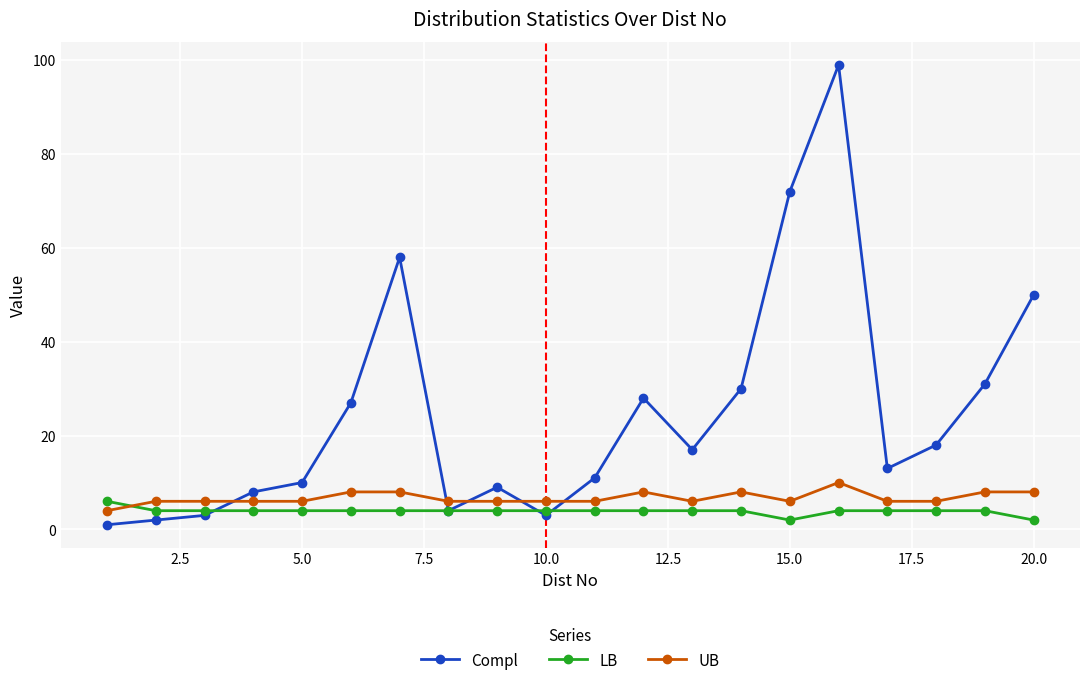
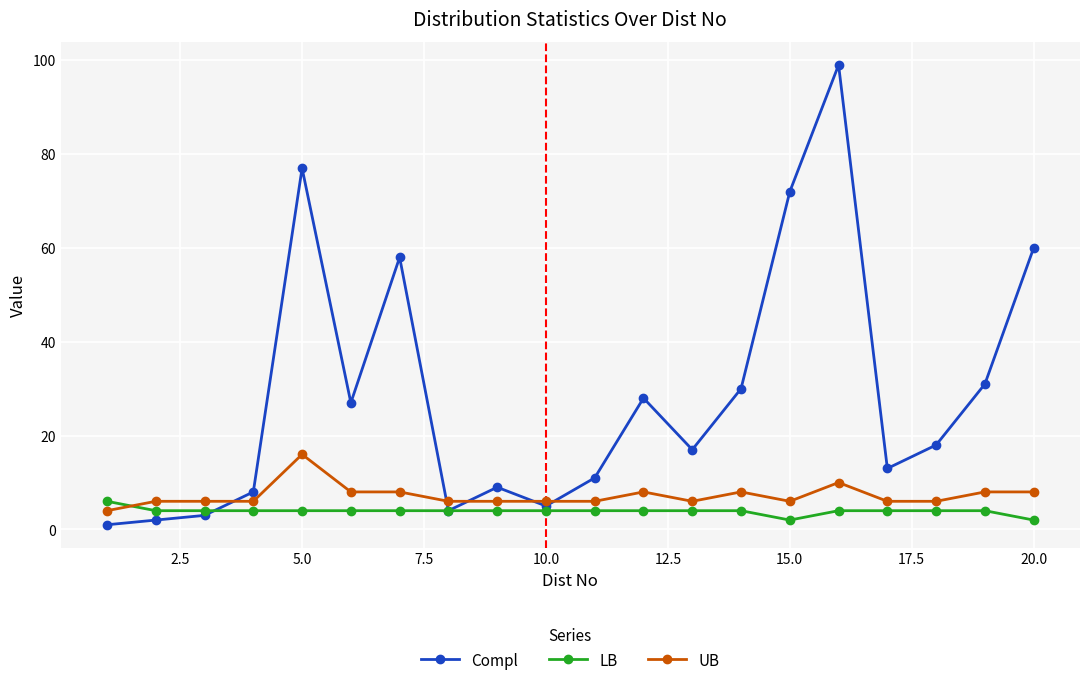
  {
    "Compl": {
-     "5.0": 10,
-     "10.0": 3,
+     "5.0": 77,
+     "10.0": 5,
      "15.0": 72,
-     "20.0": 50
+     "20.0": 60
    },
    "LB": {
      "5.0": 4,
      "10.0": 4,
      "15.0": 2,
      "20.0": 2
    },
    "UB": {
-     "5.0": 6,
+     "5.0": 16,
      "10.0": 6,
      "15.0": 6,
      "20.0": 8
    }
  }
